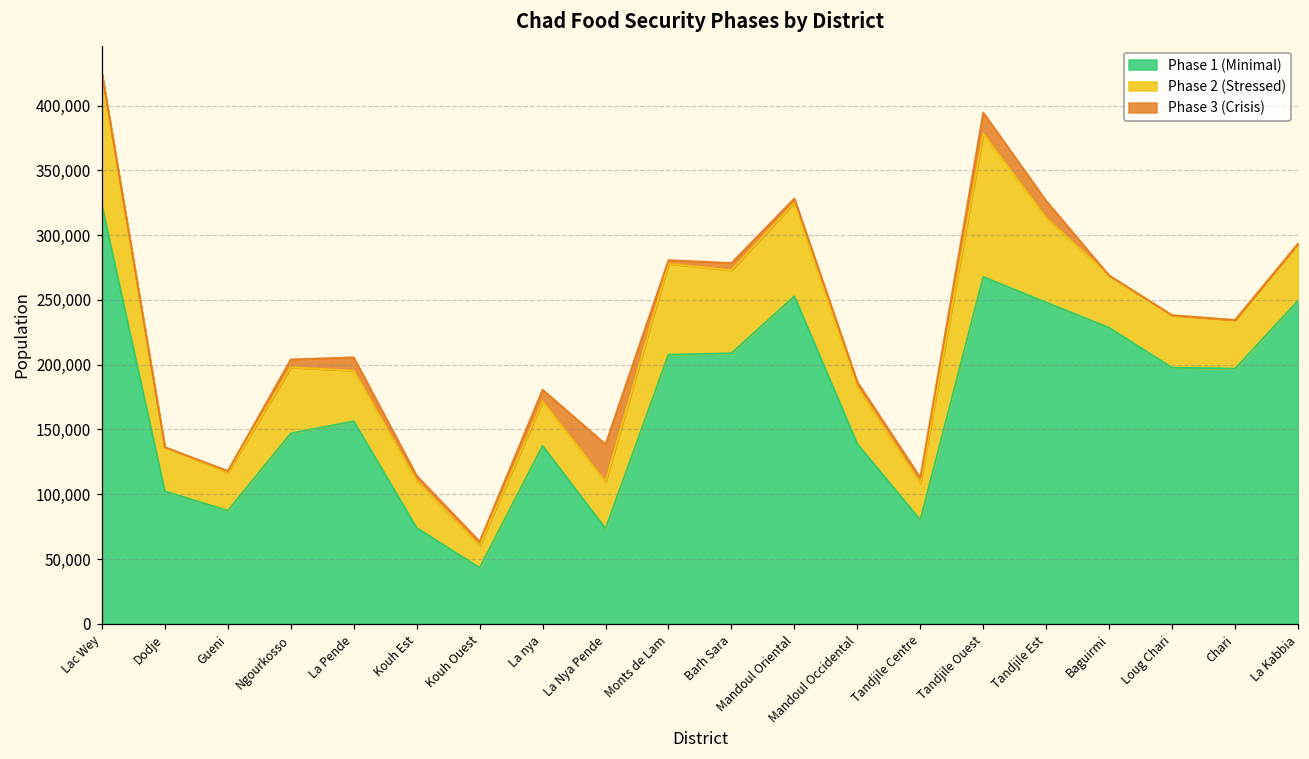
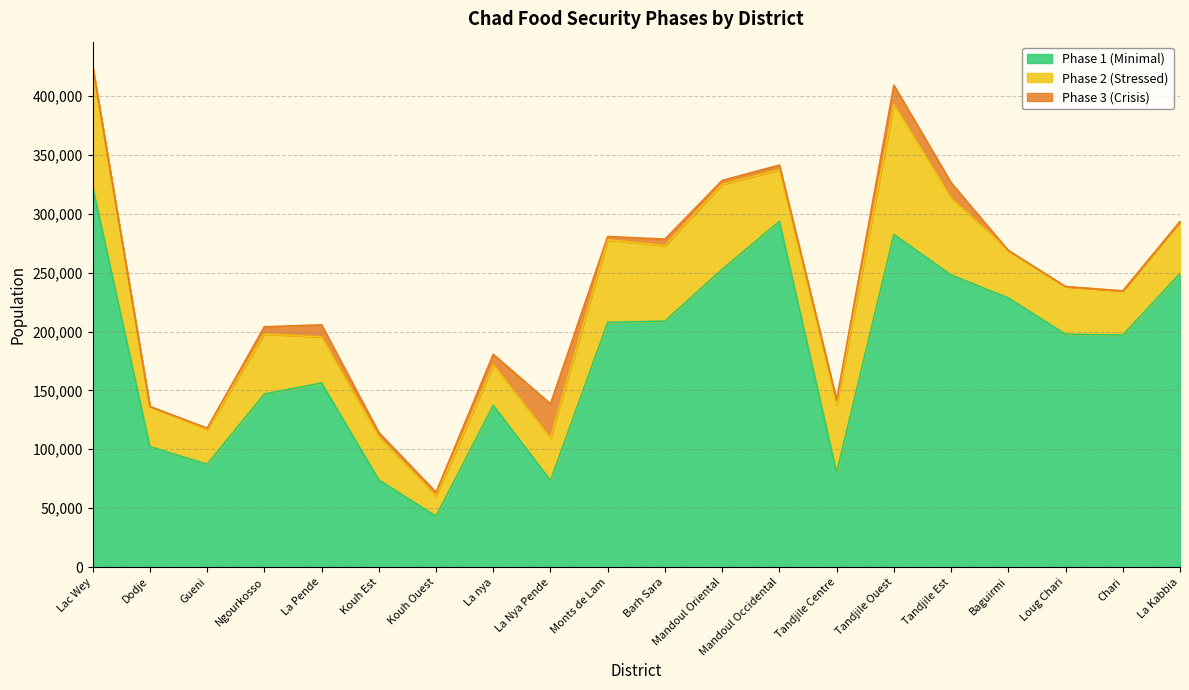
  {
    "Phase 1 (Minimal)": {
      "Lac Wey": "323,000",
      "Dodje": "102,000",
      "Gueni": "87,000",
      "Ngourkosso": "147,000",
      "La Pende": "156,000",
      "Kouh Est": "74,000",
      "Kouh Ouest": "43,000",
      "La nya": "137,000",
      "La Nya Pende": "73,000",
      "Monts de Lam": "208,000",
      "Barh Sara": "209,000",
      "Mandoul Oriental": "253,000",
-     "Mandoul Occidental": "139,000",
+     "Mandoul Occidental": "294,000",
      "Tandjile Centre": "80,000",
-     "Tandjile Ouest": "268,000",
+     "Tandjile Ouest": "282,000",
      "Tandjile Est": "248,000",
      "Baguirmi": "229,000",
      "Loug Chari": "198,000",
      "Chari": "197,000",
      "La Kabbia": "249,000"
    },
    "Phase 2 (Stressed)": {
      "Ngourkosso": "51,000",
      "La Pende": "39,000",
      "Kouh Est": "36,000",
      "Kouh Ouest": "17,000",
      "La nya": "34,000",
      "La Nya Pende": "36,000",
      "Monts de Lam": "70,000",
      "Barh Sara": "64,000",
      "Mandoul Oriental": "72,000",
      "Mandoul Occidental": "44,000",
-     "Tandjile Centre": "28,000",
+     "Tandjile Centre": "57,000",
      "Tandjile Ouest": "111,000",
      "Tandjile Est": "65,000"
    },
    "Phase 3 (Crisis)": {
      "Ngourkosso": "6,000",
      "La Pende": "10,000",
      "Kouh Est": "4,000",
      "Kouh Ouest": "3,000",
      "La nya": "9,000",
      "La Nya Pende": "29,000",
      "Monts de Lam": "3,000",
      "Barh Sara": "6,000",
      "Mandoul Oriental": "3,000",
      "Mandoul Occidental": "4,000",
      "Tandjile Centre": "5,000",
      "Tandjile Ouest": "16,000",
      "Tandjile Est": "13,000"
    }
  }
